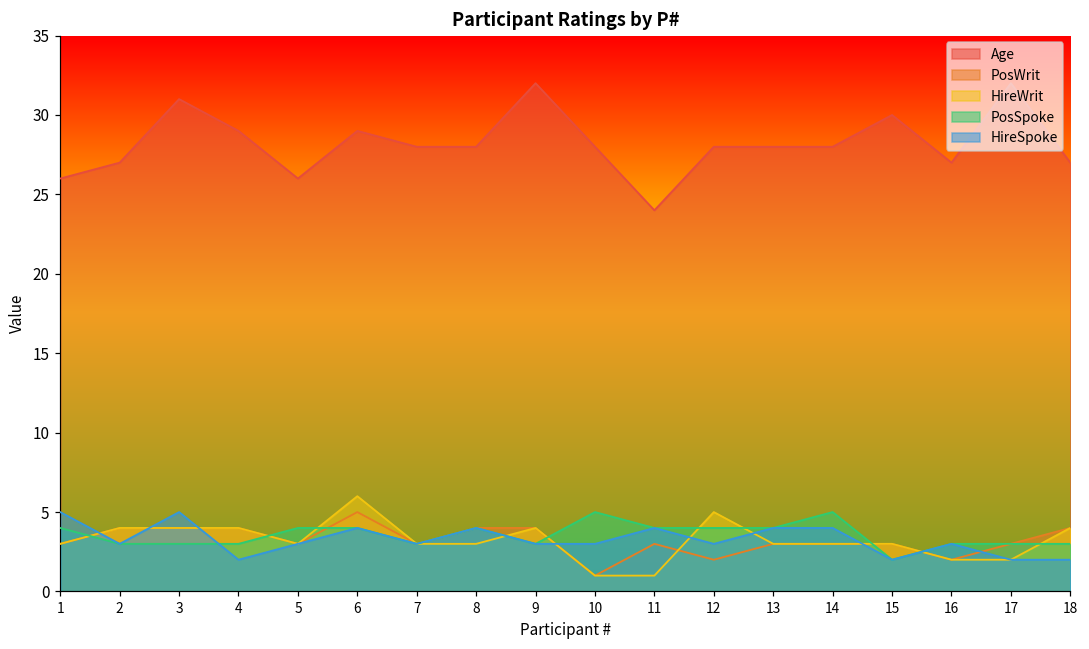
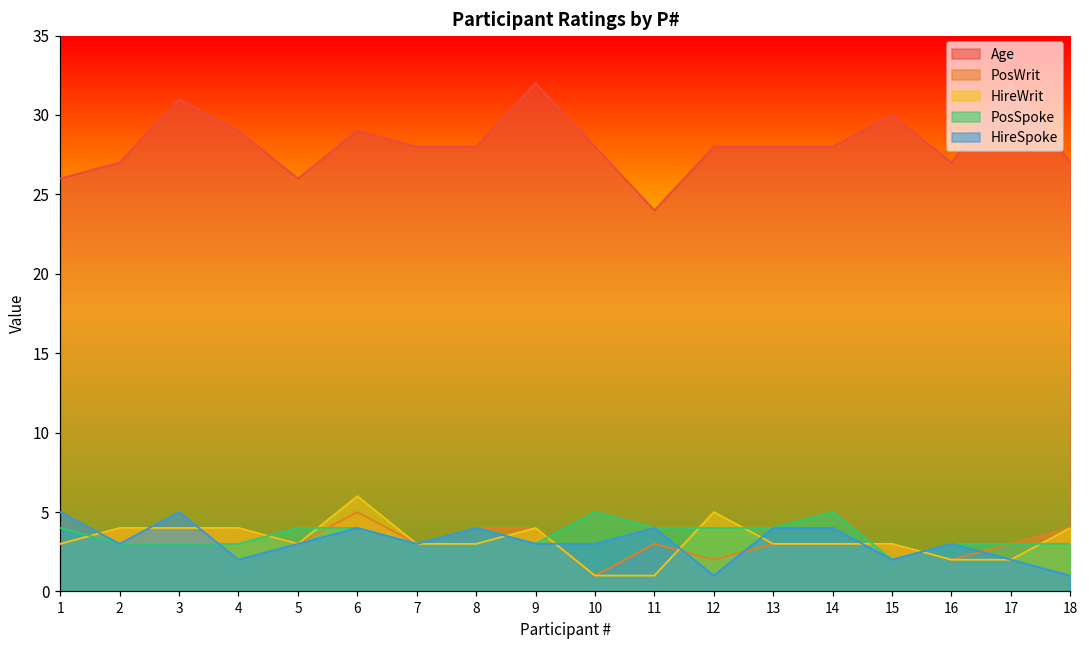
  {
    "HireWrit": {
      "6": 6,
      "8": 3,
      "11": 1,
      "12": 5
    },
    "PosSpoke": {
      "1": 4,
      "3": 3,
      "4": 3,
      "5": 4,
      "10": 5,
      "12": 4,
      "14": 5,
      "18": 3
    },
    "HireSpoke": {
      "1": 5,
      "3": 5,
      "4": 2,
      "10": 3,
-     "12": 3,
+     "12": 1,
      "14": 4,
-     "18": 2
+     "18": 1
    }
  }
